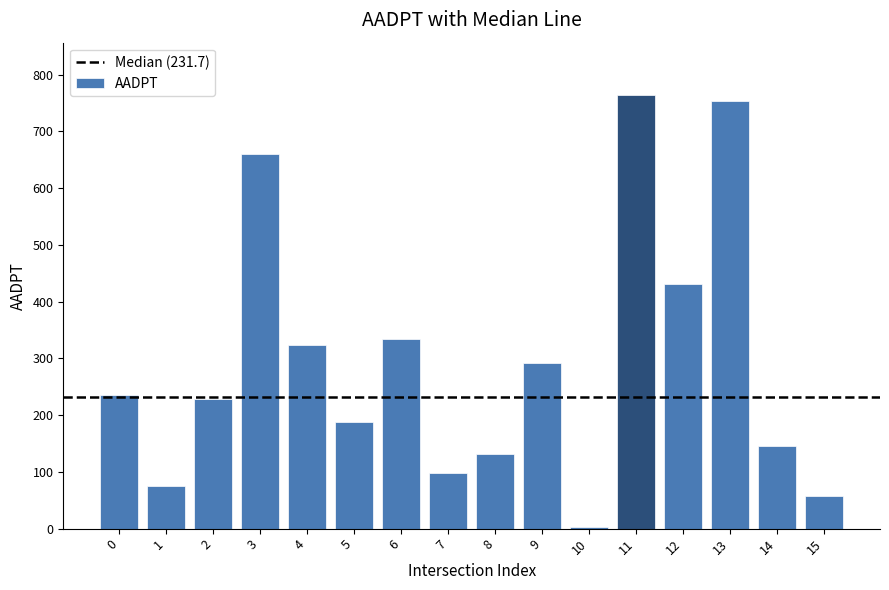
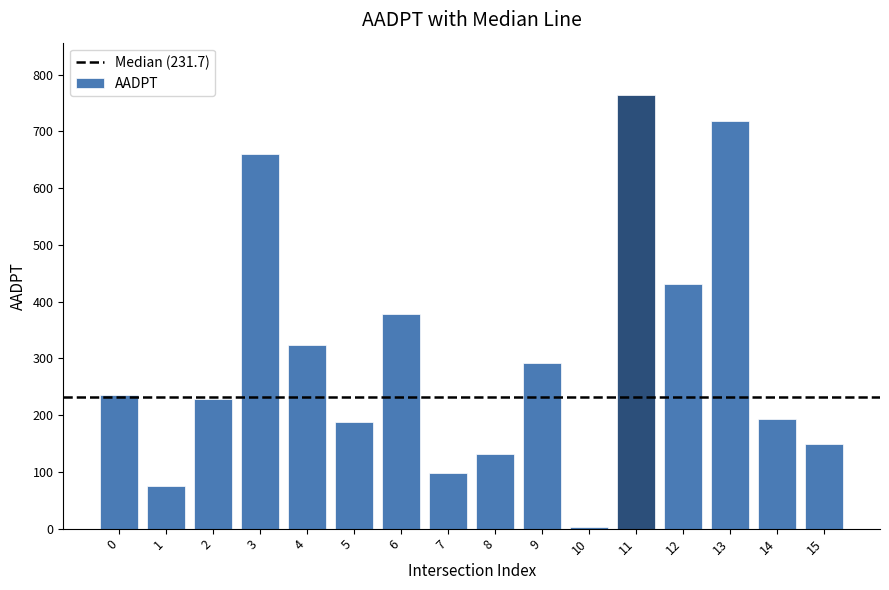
  {
    "0": 240,
    "1": 80,
    "2": 230,
    "3": 660,
    "4": 320,
    "5": 190,
-   "6": 330,
+   "6": 380,
    "7": 100,
    "8": 130,
    "9": 290,
    "11": 760,
    "12": 430,
-   "13": 750,
-   "14": 150,
-   "15": 60
+   "13": 720,
+   "14": 190,
+   "15": 150
  }
